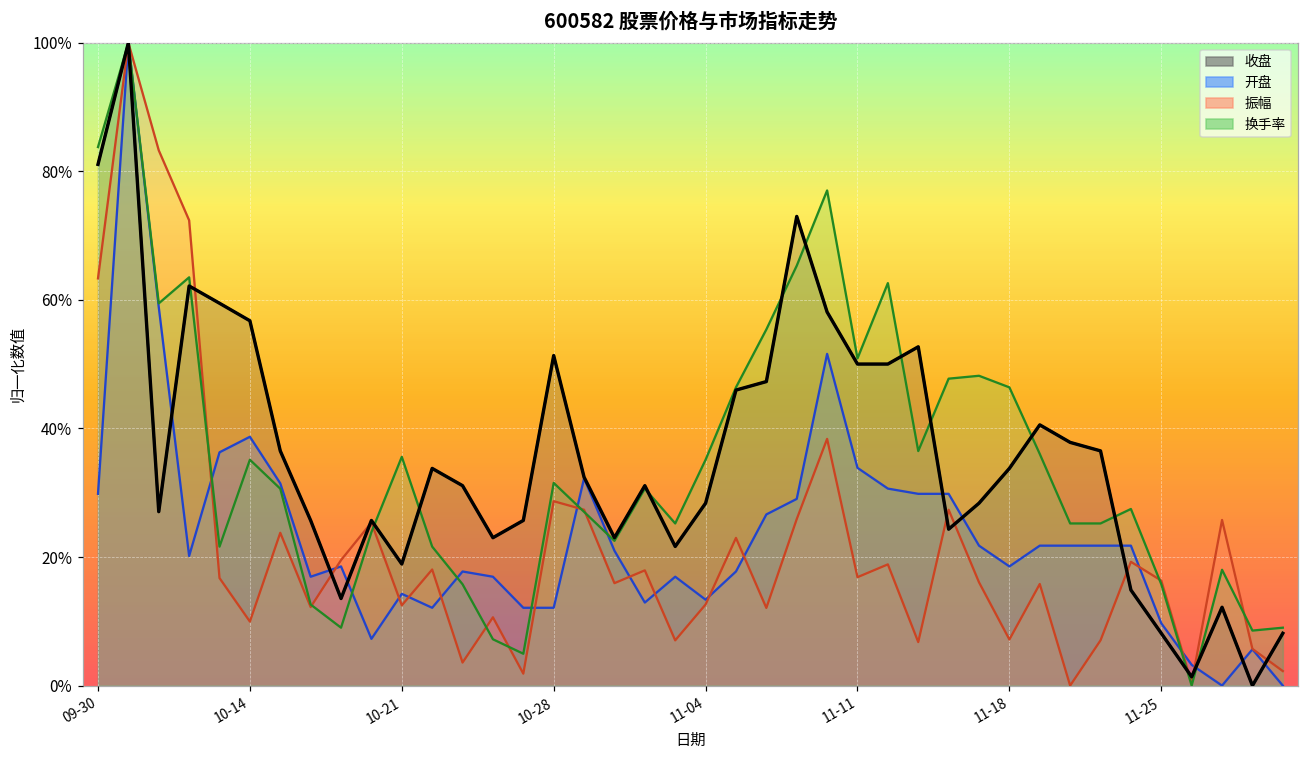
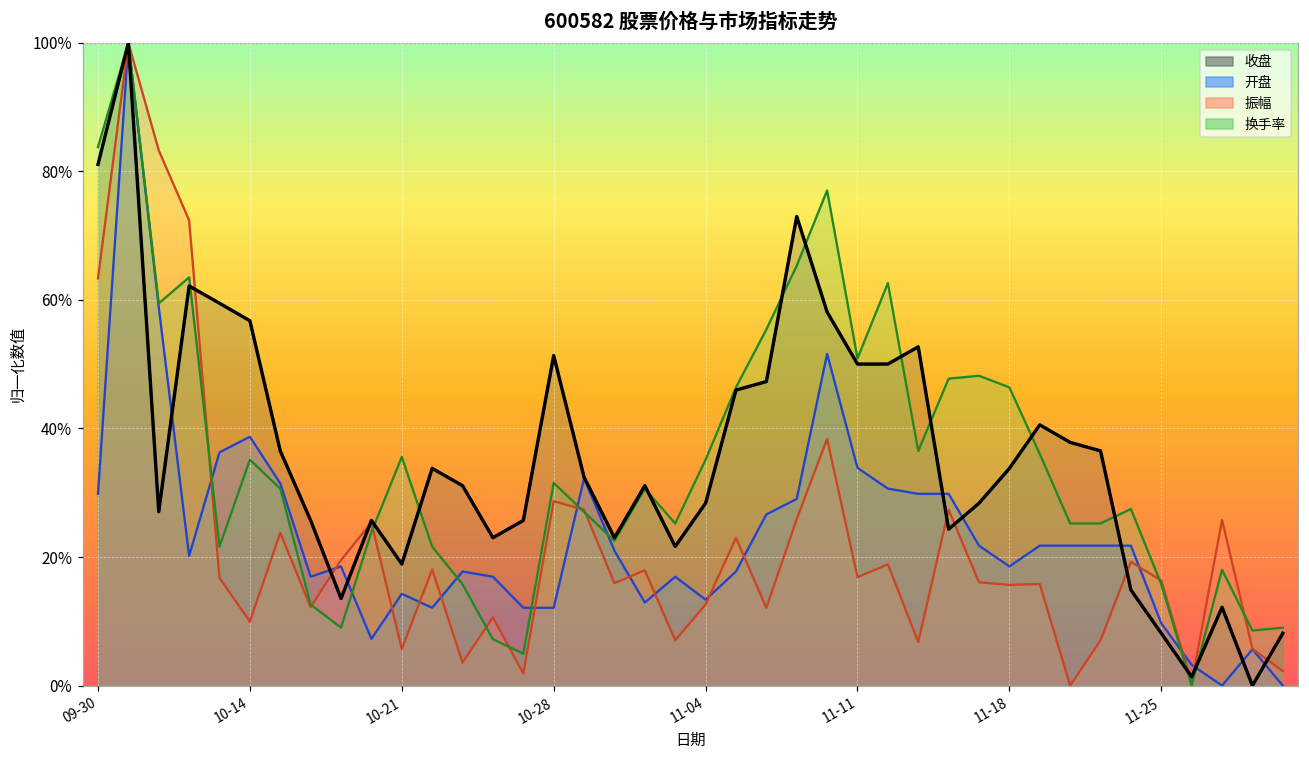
  {
    "开盘": {
      "09-30": "30%",
      "10-14": "39%",
      "10-21": "14%",
      "10-28": "12%",
      "11-04": "13%",
      "11-11": "34%",
      "11-18": "19%",
      "11-25": "10%"
    },
    "振幅": {
      "09-30": "63%",
      "10-14": "10%",
-     "10-21": "12%",
+     "10-21": "6%",
      "10-28": "29%",
      "11-04": "13%",
      "11-11": "17%",
-     "11-18": "7%",
+     "11-18": "16%",
      "11-25": "16%"
    }
  }
